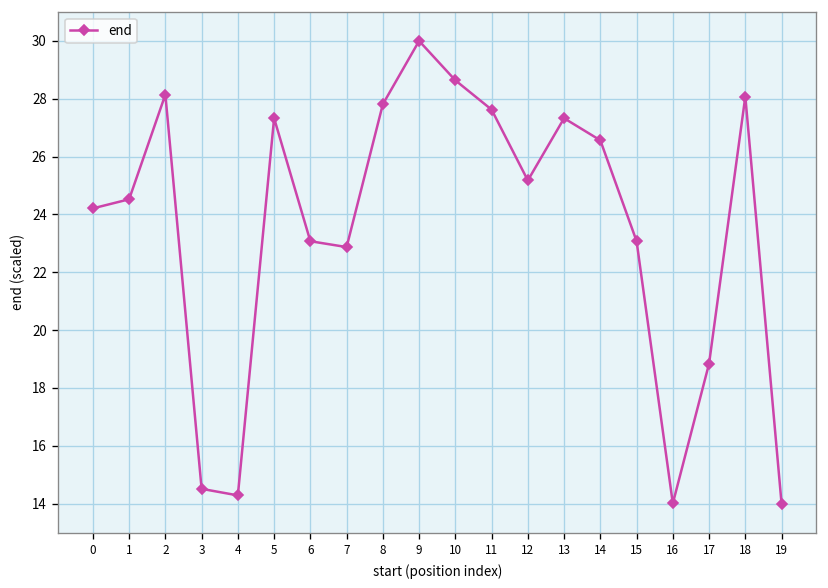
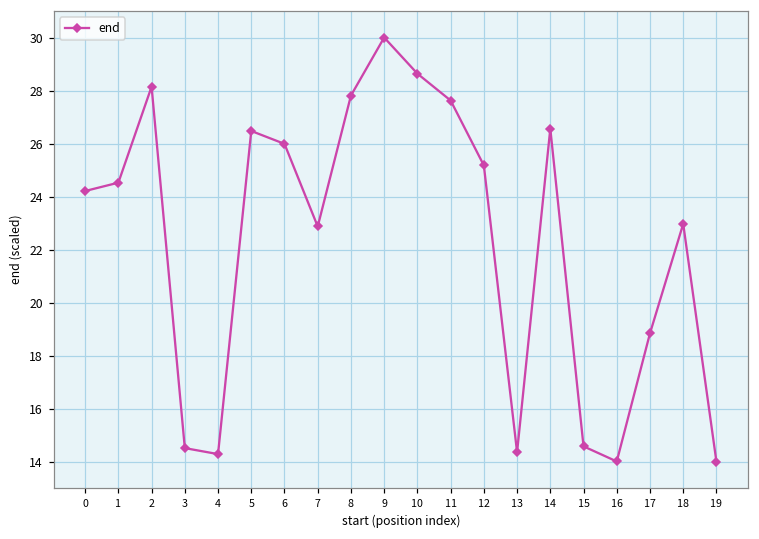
  {
    "0": 24.2,
    "1": 24.5,
    "2": 28.1,
    "3": 14.5,
    "4": 14.3,
-   "5": 27.3,
-   "6": 23.1,
+   "5": 26.5,
+   "6": 26.0,
    "7": 22.9,
    "8": 27.8,
    "9": 30.0,
    "10": 28.6,
    "11": 27.6,
    "12": 25.2,
-   "13": 27.3,
+   "13": 14.4,
    "14": 26.6,
-   "15": 23.1,
+   "15": 14.6,
    "16": 14.0,
    "17": 18.8,
-   "18": 28.1,
+   "18": 23.0,
    "19": 14.0
  }
